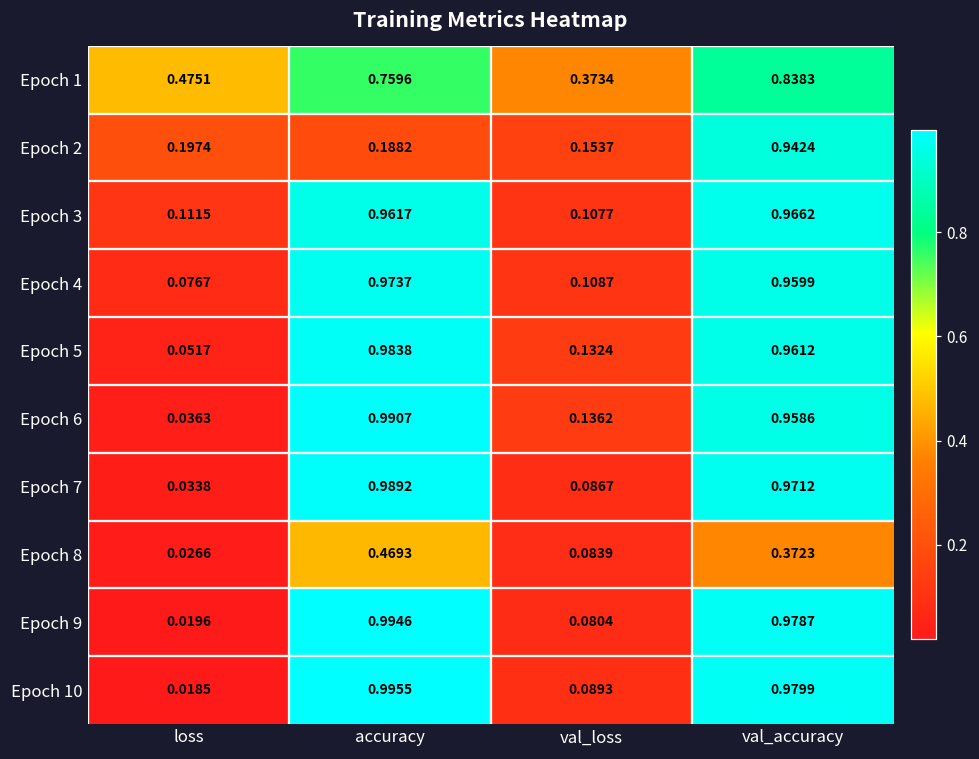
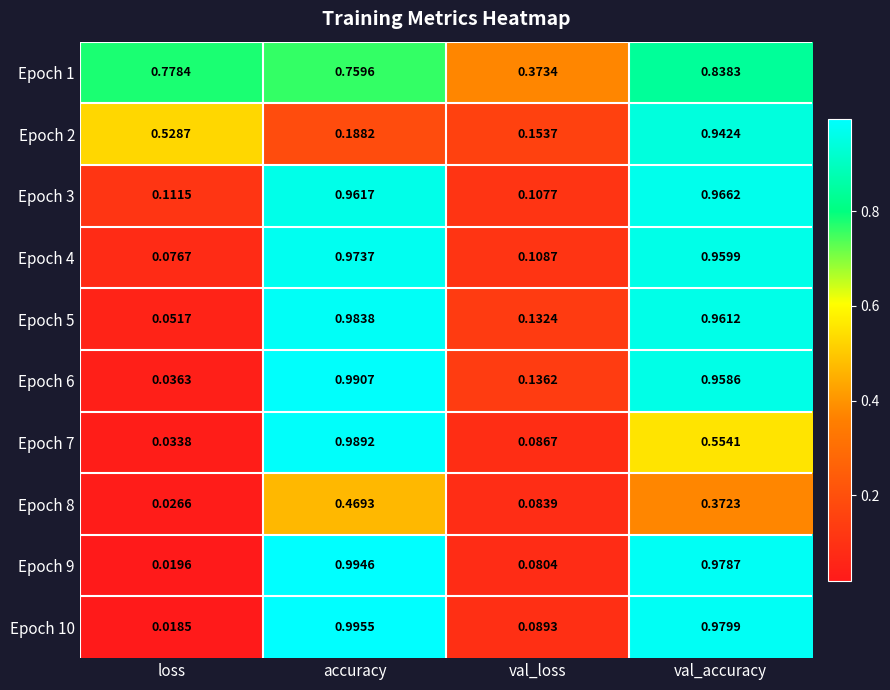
  {
    "Epoch 1": {
-     "loss": 0.4751,
+     "loss": 0.7784,
      "accuracy": 0.7596,
      "val_loss": 0.3734,
      "val_accuracy": 0.8383
    },
    "Epoch 2": {
-     "loss": 0.1974,
+     "loss": 0.5287,
      "accuracy": 0.1882,
      "val_loss": 0.1537,
      "val_accuracy": 0.9424
    },
    "Epoch 3": {
      "loss": 0.1115,
      "accuracy": 0.9617,
      "val_loss": 0.1077,
      "val_accuracy": 0.9662
    },
    "Epoch 4": {
      "loss": 0.0767,
      "accuracy": 0.9737,
      "val_loss": 0.1087,
      "val_accuracy": 0.9599
    },
    "Epoch 5": {
      "loss": 0.0517,
      "accuracy": 0.9838,
      "val_loss": 0.1324,
      "val_accuracy": 0.9612
    },
    "Epoch 6": {
      "loss": 0.0363,
      "accuracy": 0.9907,
      "val_loss": 0.1362,
      "val_accuracy": 0.9586
    },
    "Epoch 7": {
      "loss": 0.0338,
      "accuracy": 0.9892,
      "val_loss": 0.0867,
-     "val_accuracy": 0.9712
+     "val_accuracy": 0.5541
    },
    "Epoch 8": {
      "loss": 0.0266,
      "accuracy": 0.4693,
      "val_loss": 0.0839,
      "val_accuracy": 0.3723
    },
    "Epoch 9": {
      "loss": 0.0196,
      "accuracy": 0.9946,
      "val_loss": 0.0804,
      "val_accuracy": 0.9787
    },
    "Epoch 10": {
      "loss": 0.0185,
      "accuracy": 0.9955,
      "val_loss": 0.0893,
      "val_accuracy": 0.9799
    }
  }
